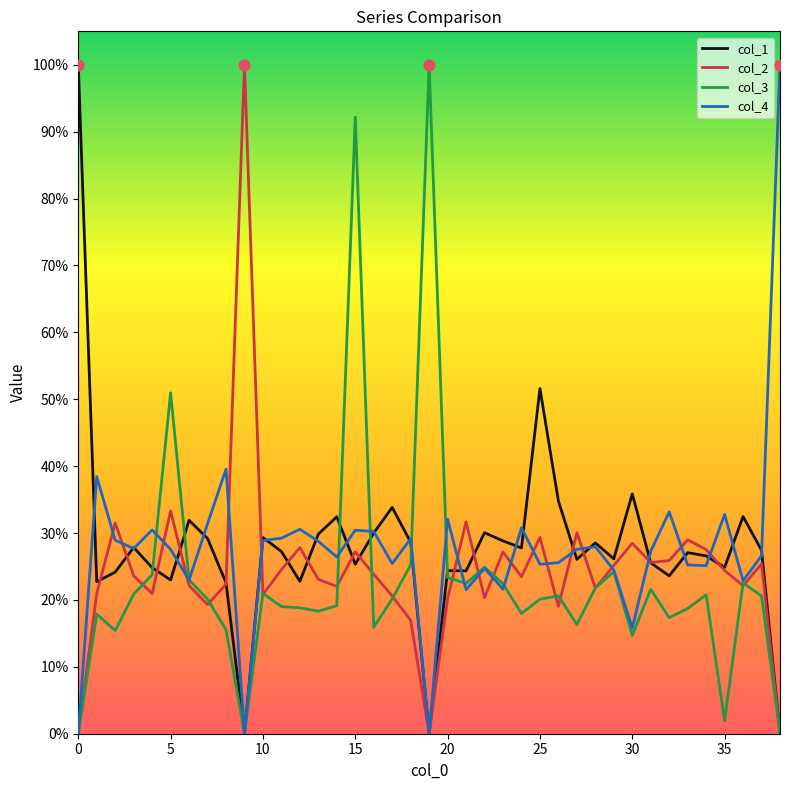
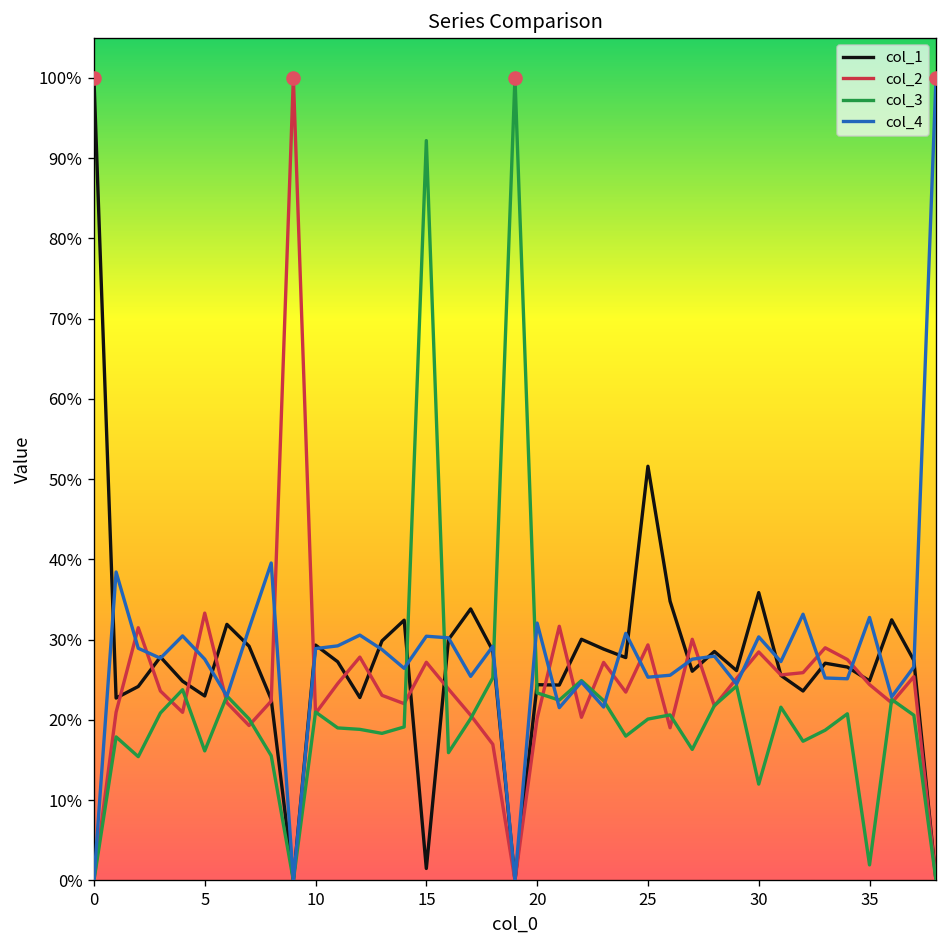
  {
    "col_1": {
      "5": "23%",
      "10": "29%",
-     "15": "25%",
+     "15": "1%",
      "20": "24%",
      "25": "52%",
      "30": "36%",
      "35": "25%"
    },
    "col_3": {
-     "5": "51%",
+     "5": "16%",
      "15": "92%",
      "20": "23%",
      "25": "20%",
-     "30": "15%",
+     "30": "12%",
      "35": "2%"
    },
    "col_4": {
      "5": "28%",
      "10": "29%",
      "15": "30%",
      "20": "32%",
      "25": "25%",
-     "30": "16%",
+     "30": "30%",
      "35": "33%"
    }
  }
